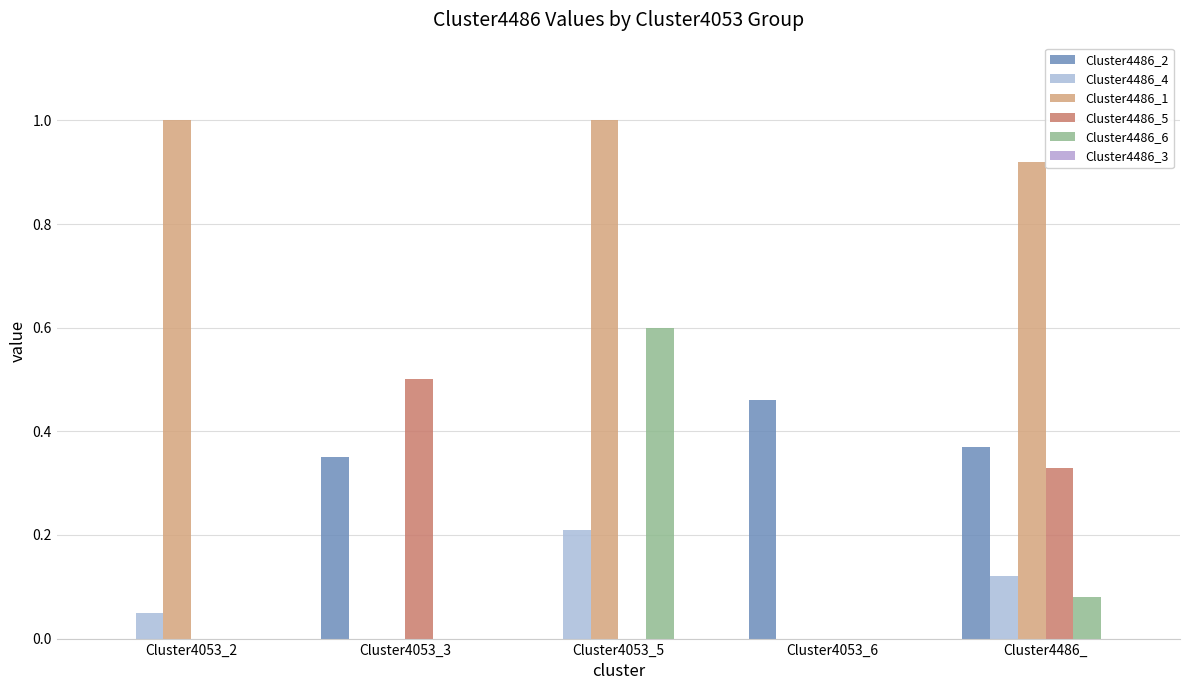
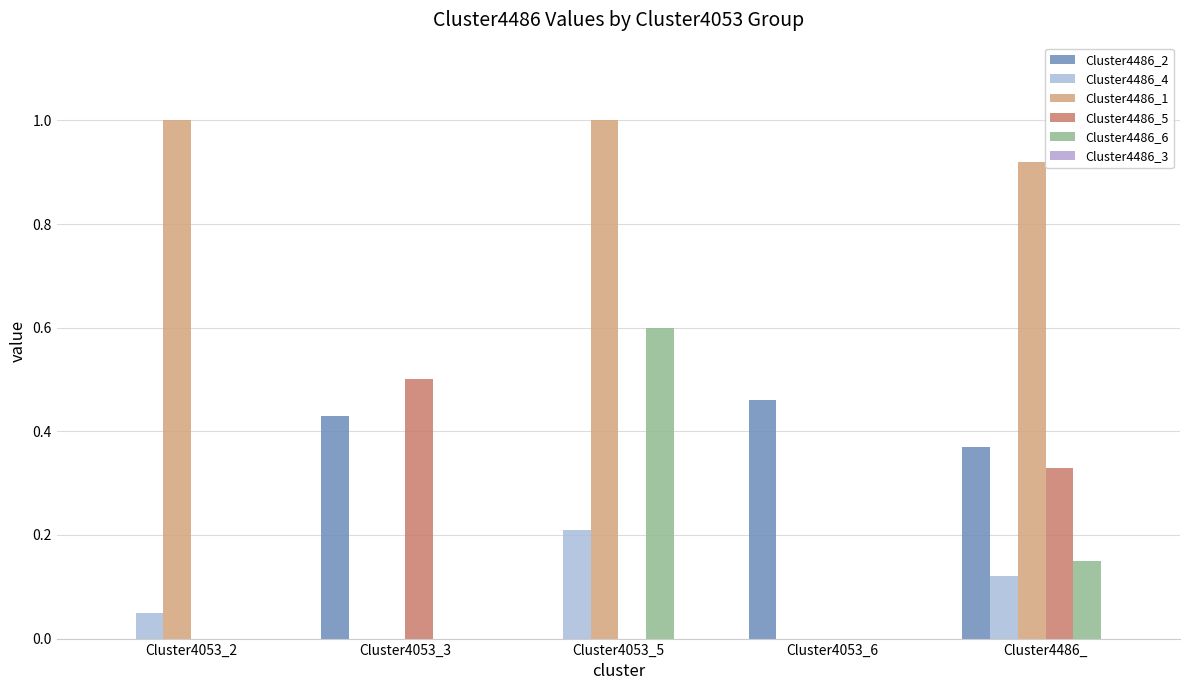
  {
    "Cluster4486_2": {
      "Cluster4053_2": 0.00,
-     "Cluster4053_3": 0.35,
+     "Cluster4053_3": 0.43,
      "Cluster4053_5": 0.00,
      "Cluster4053_6": 0.46,
      "Cluster4486_": 0.37
    },
    "Cluster4486_6": {
      "Cluster4053_2": 0.00,
      "Cluster4053_3": 0.00,
      "Cluster4053_5": 0.60,
      "Cluster4053_6": 0.00,
-     "Cluster4486_": 0.08
+     "Cluster4486_": 0.15
    }
  }
